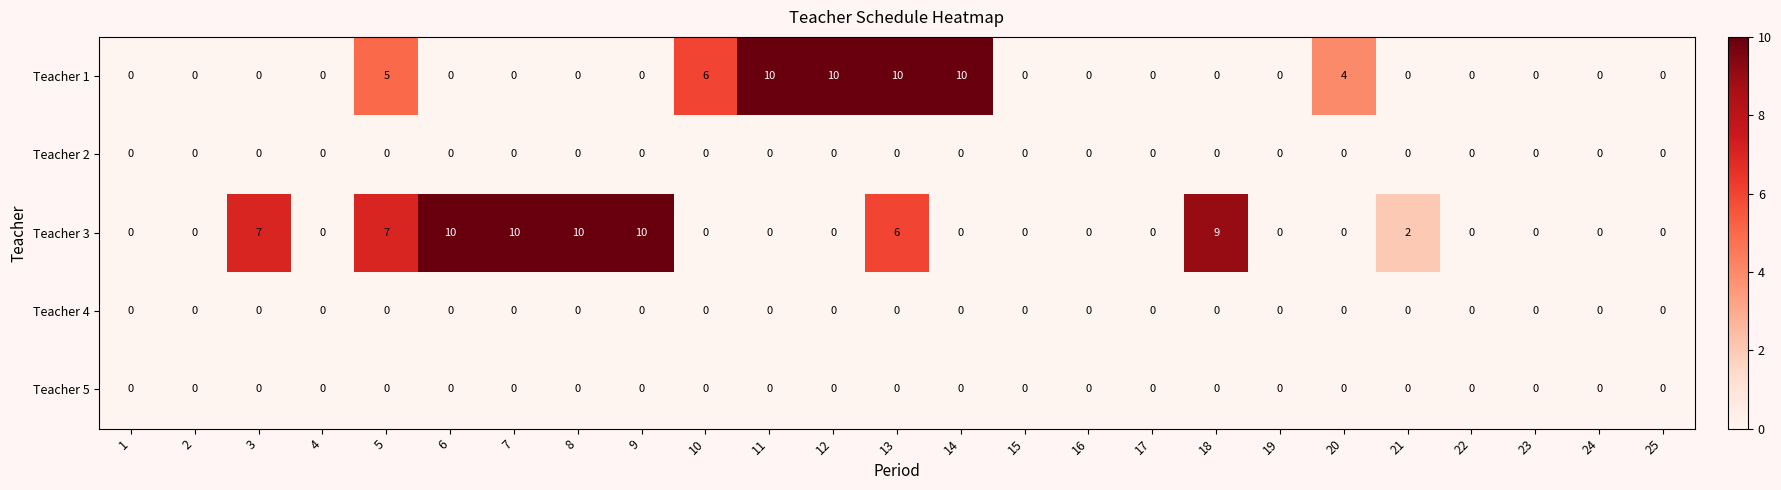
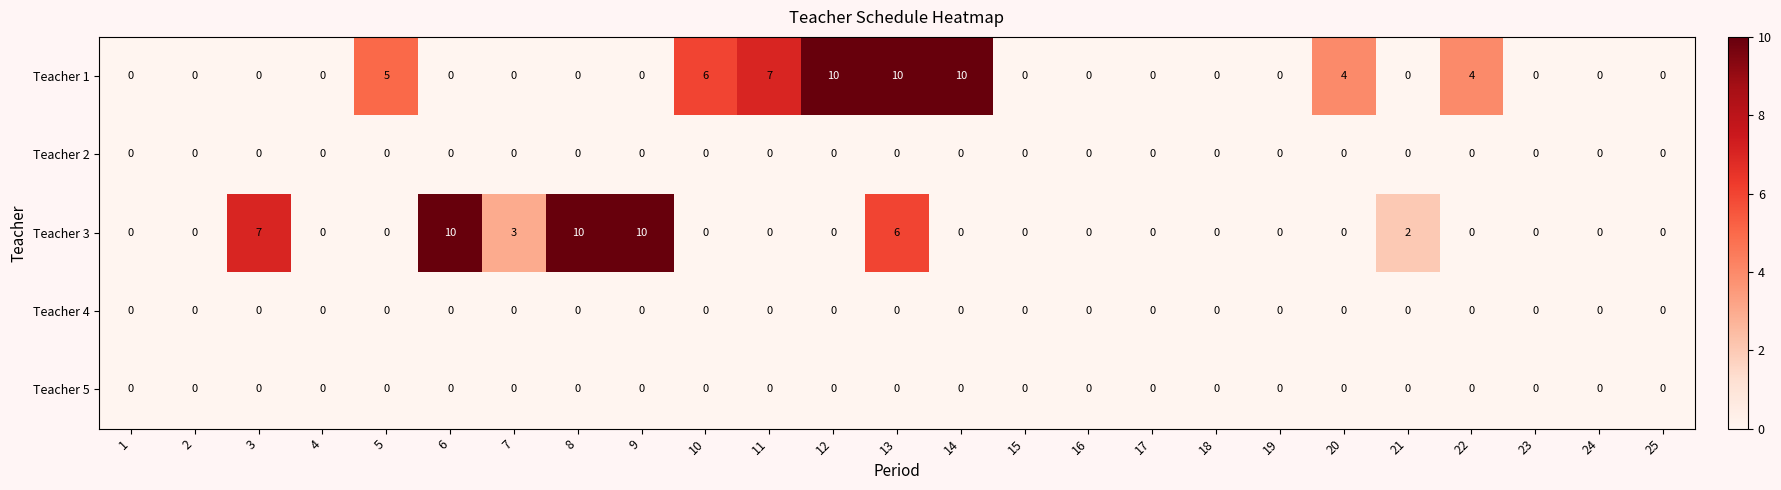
  {
    "Teacher 1": {
      "1": 0,
      "2": 0,
      "3": 0,
      "4": 0,
      "5": 5,
      "6": 0,
      "7": 0,
      "8": 0,
      "9": 0,
      "10": 6,
-     "11": 10,
+     "11": 7,
      "12": 10,
      "13": 10,
      "14": 10,
      "15": 0,
      "16": 0,
      "17": 0,
      "18": 0,
      "19": 0,
      "20": 4,
      "21": 0,
-     "22": 0,
+     "22": 4,
      "23": 0,
      "24": 0,
      "25": 0
    },
    "Teacher 2": {
      "1": 0,
      "2": 0,
      "3": 0,
      "4": 0,
      "5": 0,
      "6": 0,
      "7": 0,
      "8": 0,
      "9": 0,
      "10": 0,
      "11": 0,
      "12": 0,
      "13": 0,
      "14": 0,
      "15": 0,
      "16": 0,
      "17": 0,
      "18": 0,
      "19": 0,
      "20": 0,
      "21": 0,
      "22": 0,
      "23": 0,
      "24": 0,
      "25": 0
    },
    "Teacher 3": {
      "1": 0,
      "2": 0,
      "3": 7,
      "4": 0,
-     "5": 7,
+     "5": 0,
      "6": 10,
-     "7": 10,
+     "7": 3,
      "8": 10,
      "9": 10,
      "10": 0,
      "11": 0,
      "12": 0,
      "13": 6,
      "14": 0,
      "15": 0,
      "16": 0,
      "17": 0,
-     "18": 9,
+     "18": 0,
      "19": 0,
      "20": 0,
      "21": 2,
      "22": 0,
      "23": 0,
      "24": 0,
      "25": 0
    },
    "Teacher 4": {
      "1": 0,
      "2": 0,
      "3": 0,
      "4": 0,
      "5": 0,
      "6": 0,
      "7": 0,
      "8": 0,
      "9": 0,
      "10": 0,
      "11": 0,
      "12": 0,
      "13": 0,
      "14": 0,
      "15": 0,
      "16": 0,
      "17": 0,
      "18": 0,
      "19": 0,
      "20": 0,
      "21": 0,
      "22": 0,
      "23": 0,
      "24": 0,
      "25": 0
    },
    "Teacher 5": {
      "1": 0,
      "2": 0,
      "3": 0,
      "4": 0,
      "5": 0,
      "6": 0,
      "7": 0,
      "8": 0,
      "9": 0,
      "10": 0,
      "11": 0,
      "12": 0,
      "13": 0,
      "14": 0,
      "15": 0,
      "16": 0,
      "17": 0,
      "18": 0,
      "19": 0,
      "20": 0,
      "21": 0,
      "22": 0,
      "23": 0,
      "24": 0,
      "25": 0
    }
  }
